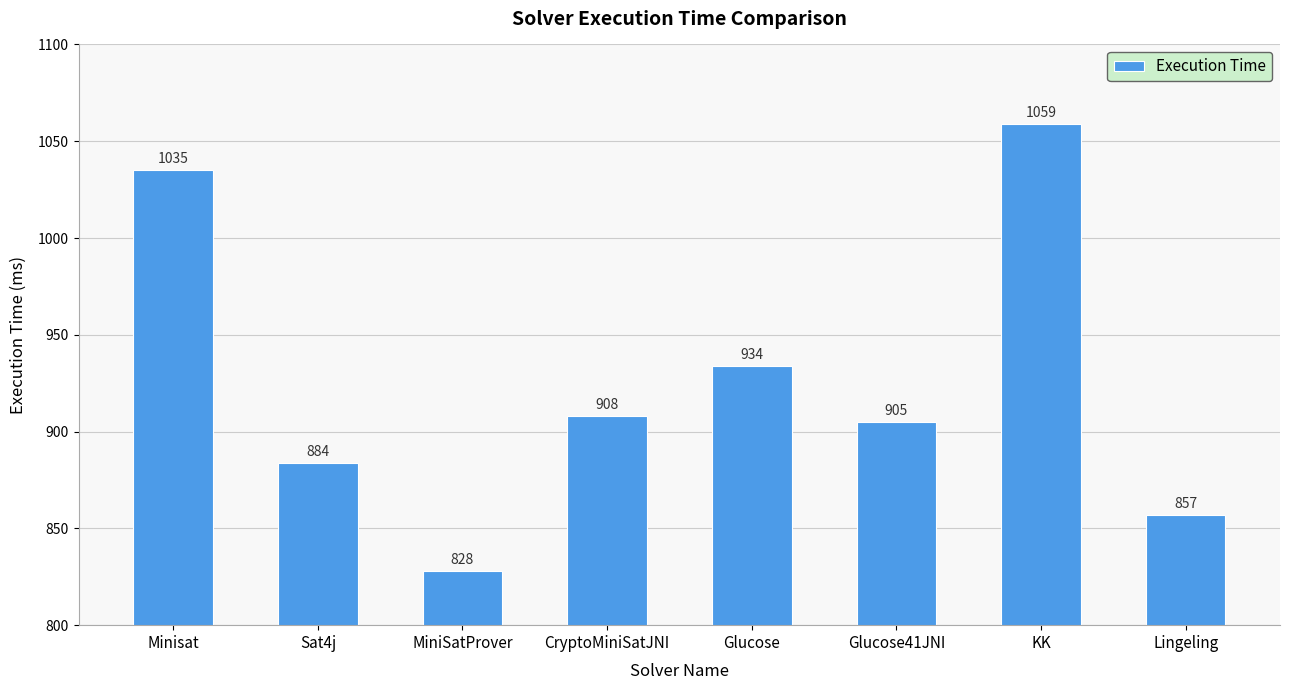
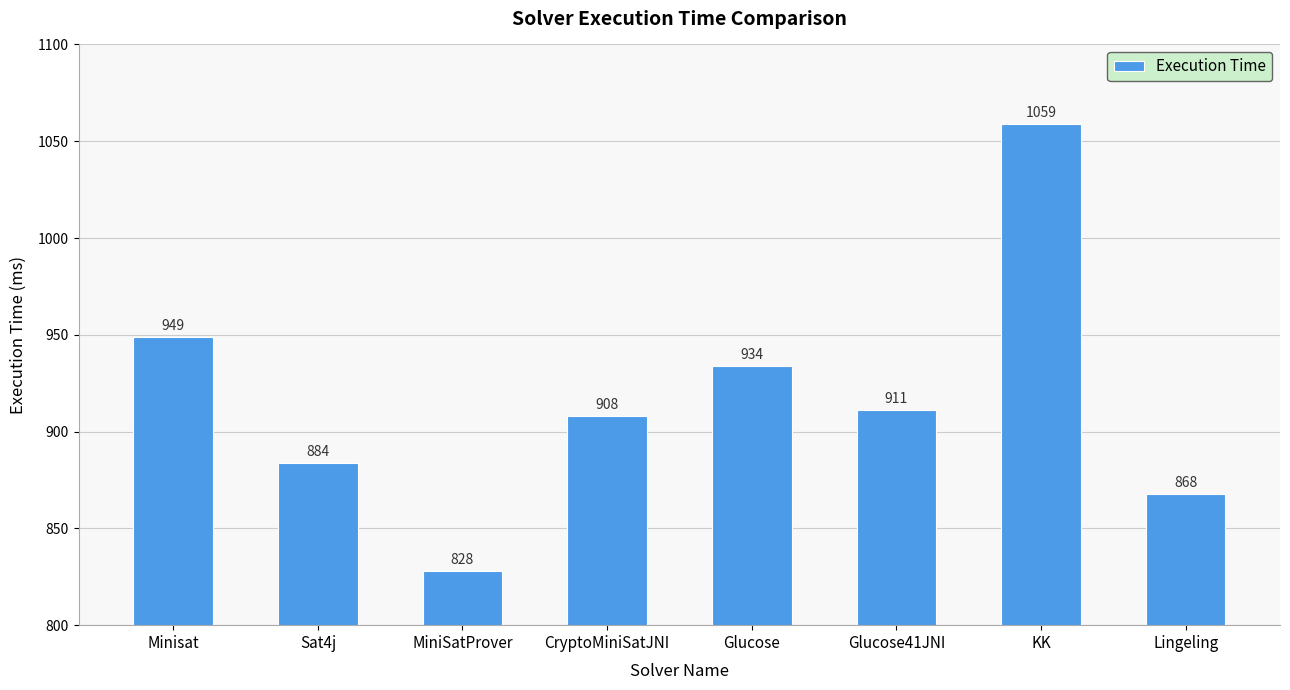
  {
-   "Minisat": 1035,
+   "Minisat": 949,
    "Sat4j": 884,
    "MiniSatProver": 828,
    "CryptoMiniSatJNI": 908,
    "Glucose": 934,
-   "Glucose41JNI": 905,
+   "Glucose41JNI": 911,
    "KK": 1059,
-   "Lingeling": 857
+   "Lingeling": 868
  }
